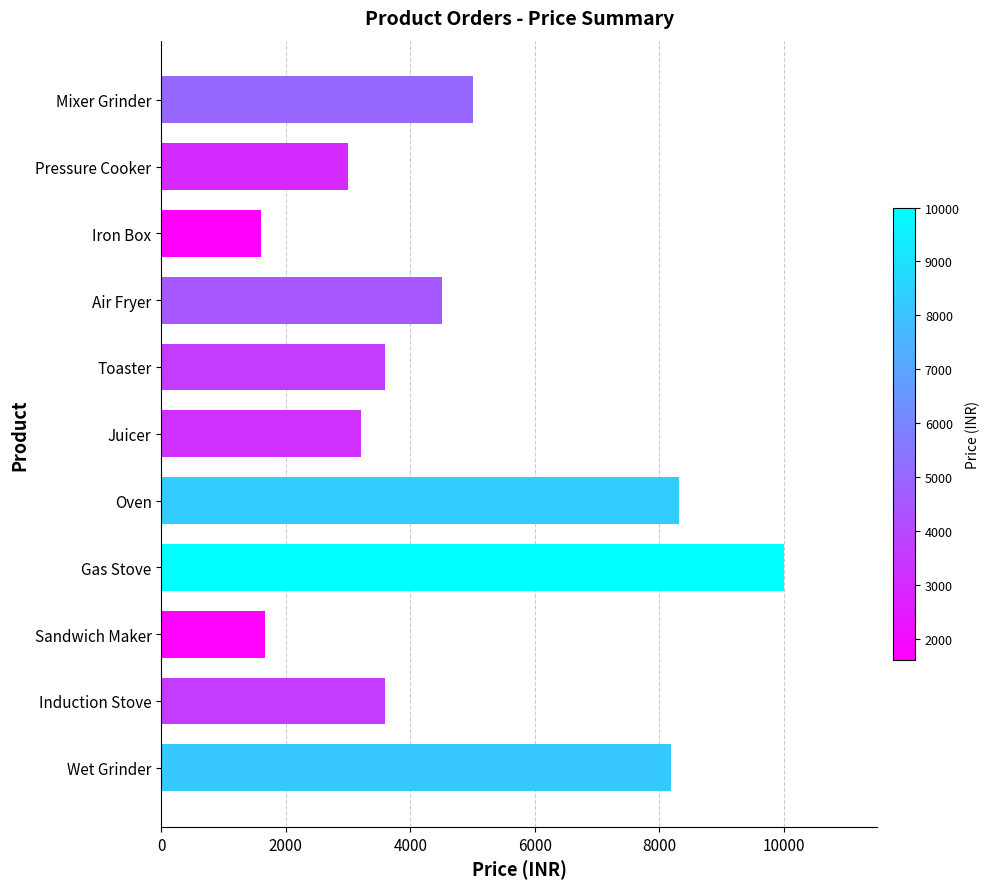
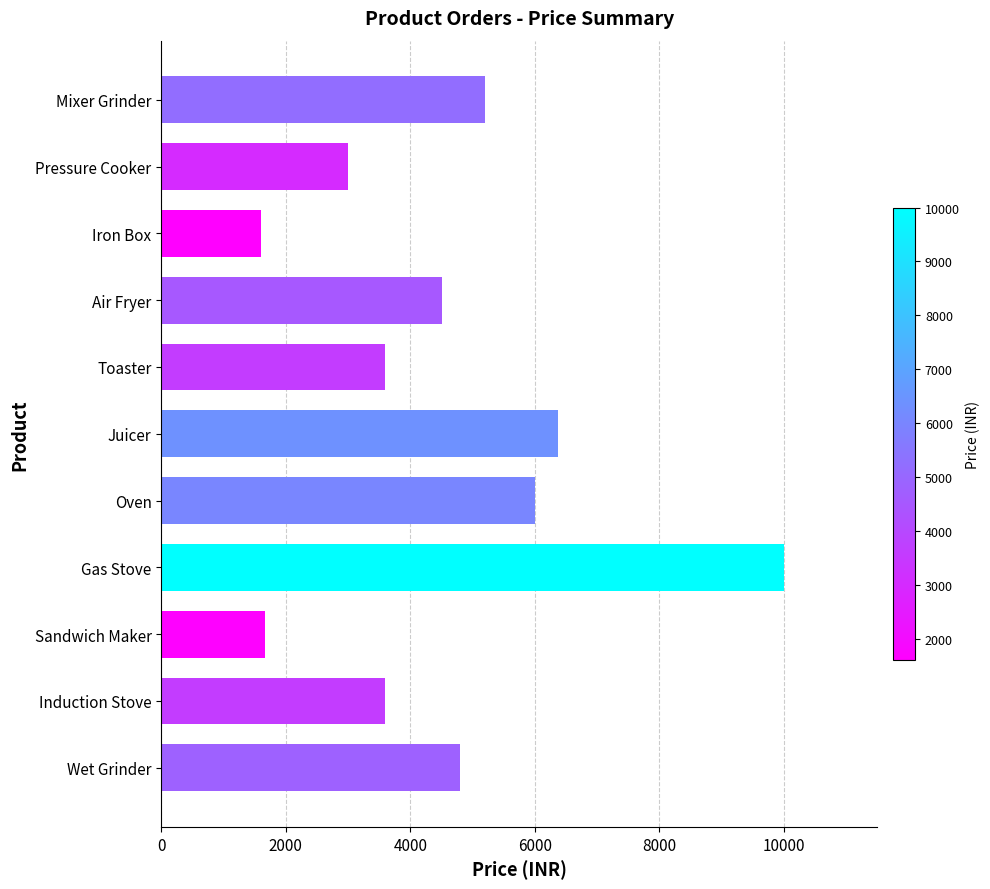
  {
-   "Mixer Grinder": 5000,
+   "Mixer Grinder": 5200,
    "Pressure Cooker": 3000,
    "Iron Box": 1600,
    "Air Fryer": 4500,
    "Toaster": 3600,
-   "Juicer": 3200,
-   "Oven": 8300,
+   "Juicer": 6400,
+   "Oven": 6000,
    "Gas Stove": 10000,
    "Sandwich Maker": 1700,
    "Induction Stove": 3600,
-   "Wet Grinder": 8200
+   "Wet Grinder": 4800
  }
